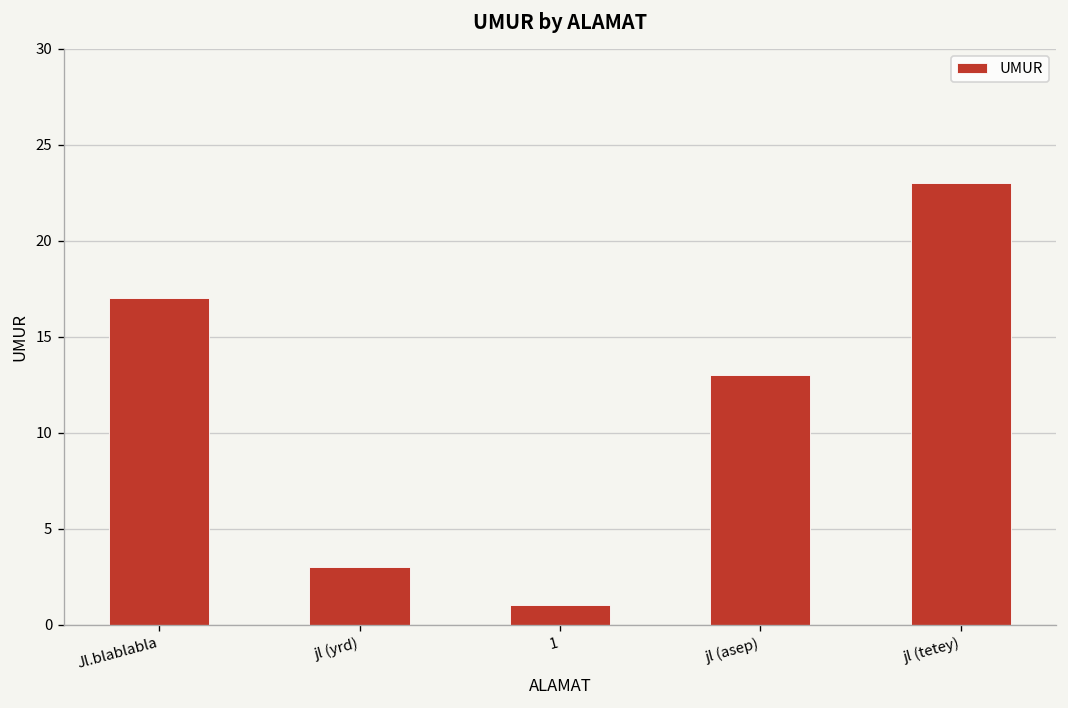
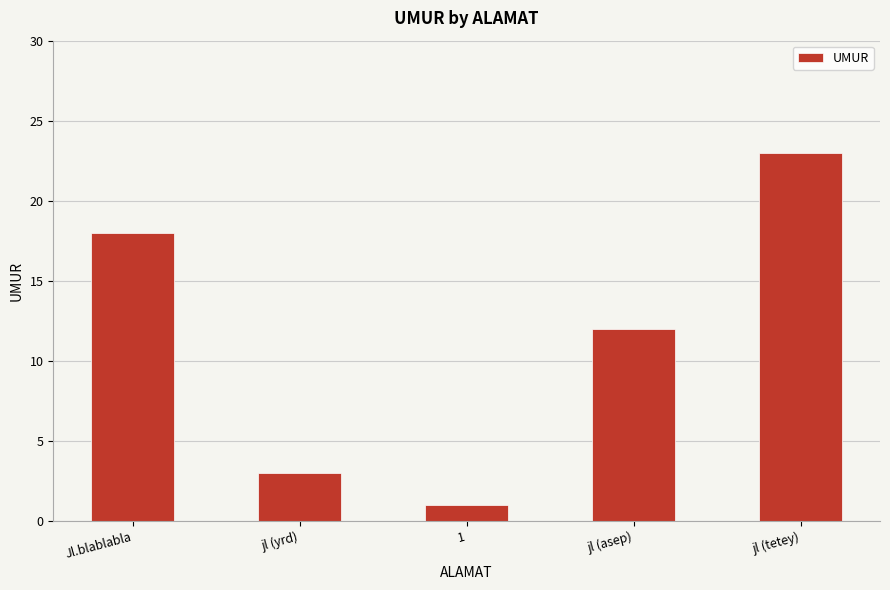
  {
-   "Jl.blablabla": 17,
+   "Jl.blablabla": 18,
    "jl (yrd)": 3,
    "1": 1,
-   "jl (asep)": 13,
+   "jl (asep)": 12,
    "jl (tetey)": 23
  }
